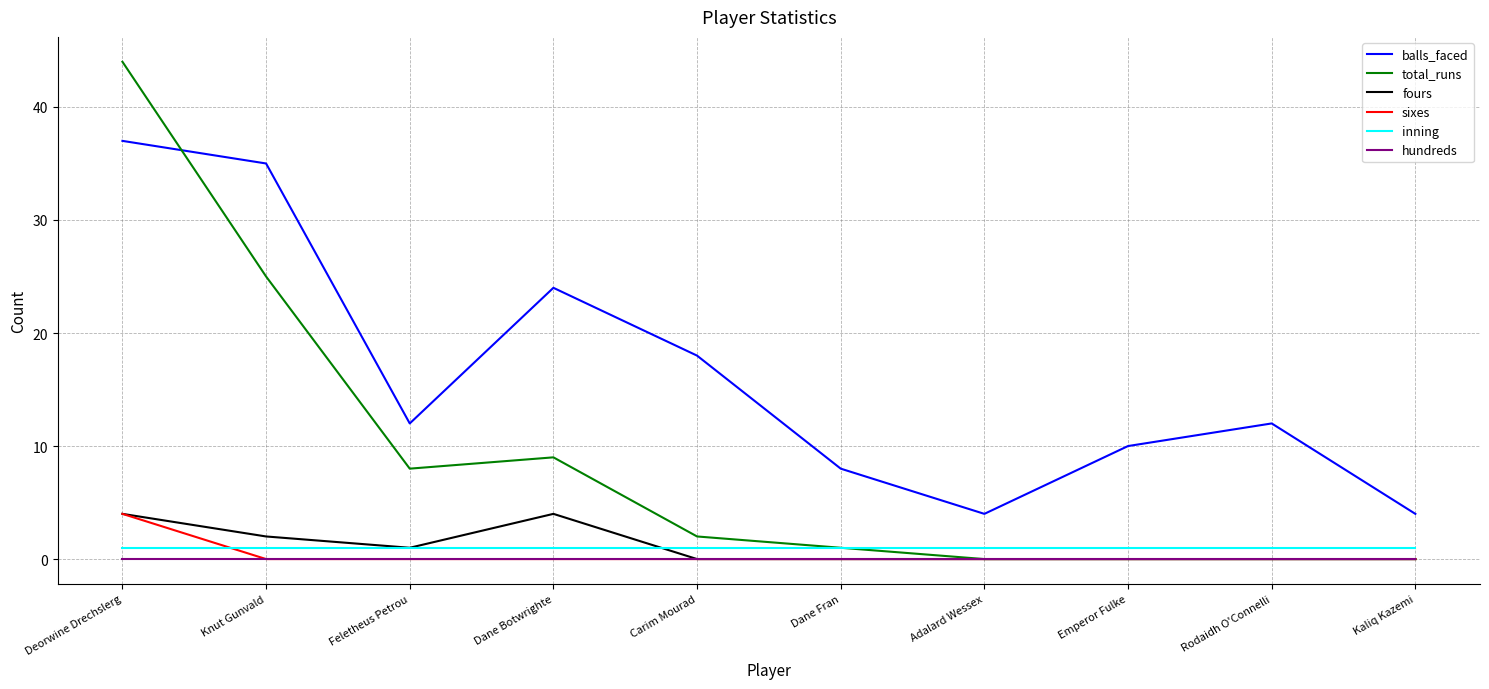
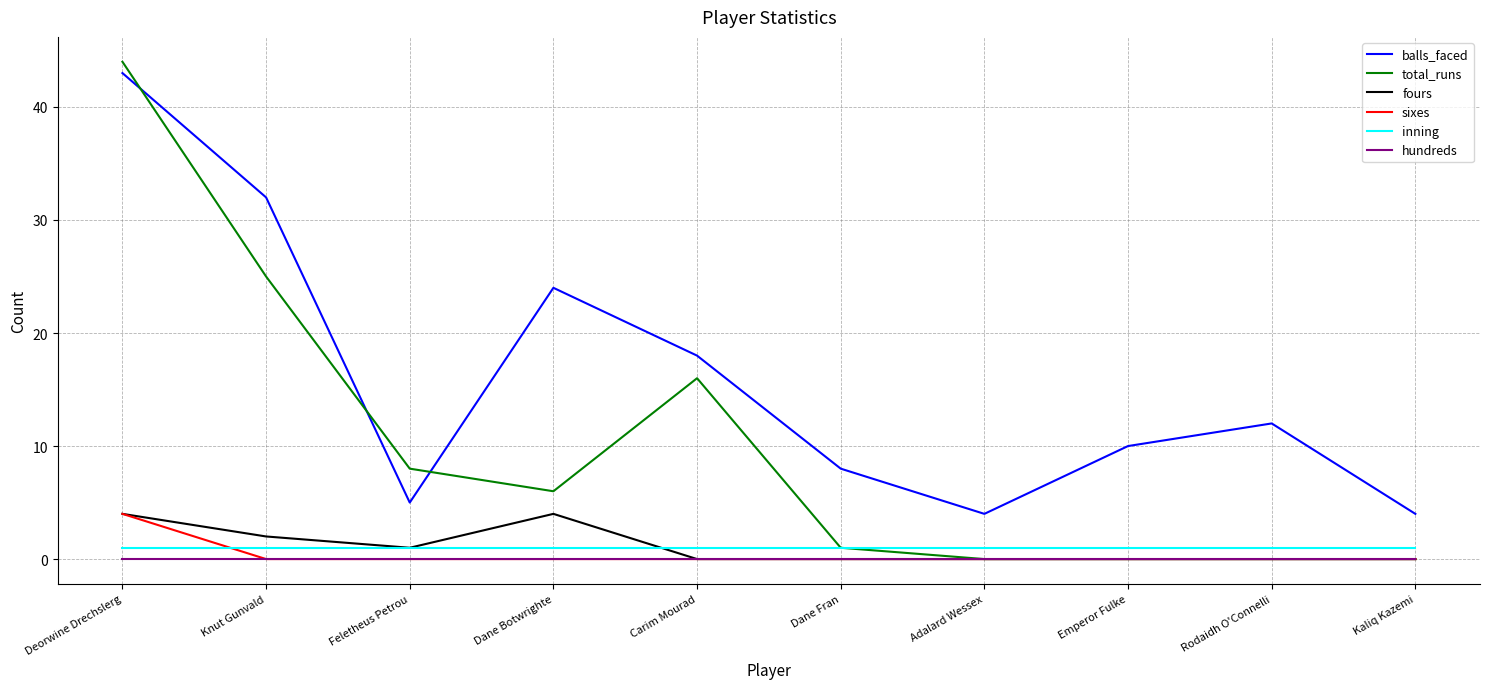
  {
    "balls_faced": {
-     "Deorwine Drechslerg": 37,
-     "Knut Gunvald": 35,
-     "Feletheus Petrou": 12,
+     "Deorwine Drechslerg": 43,
+     "Knut Gunvald": 32,
+     "Feletheus Petrou": 5,
      "Dane Botwrighte": 24,
      "Carim Mourad": 18,
      "Dane Fran": 8,
      "Adalard Wessex": 4,
      "Emperor Fulke": 10,
      "Rodaidh O'Connelli": 12,
      "Kaliq Kazemi": 4
    },
    "total_runs": {
      "Deorwine Drechslerg": 44,
      "Knut Gunvald": 25,
      "Feletheus Petrou": 8,
-     "Dane Botwrighte": 9,
-     "Carim Mourad": 2
+     "Dane Botwrighte": 6,
+     "Carim Mourad": 16
    },
    "fours": {
      "Knut Gunvald": 2,
      "Dane Botwrighte": 4
    },
    "inning": {
      "Deorwine Drechslerg": 1,
      "Knut Gunvald": 1,
      "Dane Botwrighte": 1,
      "Carim Mourad": 1,
      "Adalard Wessex": 1,
      "Emperor Fulke": 1,
      "Rodaidh O'Connelli": 1,
      "Kaliq Kazemi": 1
    },
    "hundreds": {
      "Deorwine Drechslerg": 0
    }
  }
